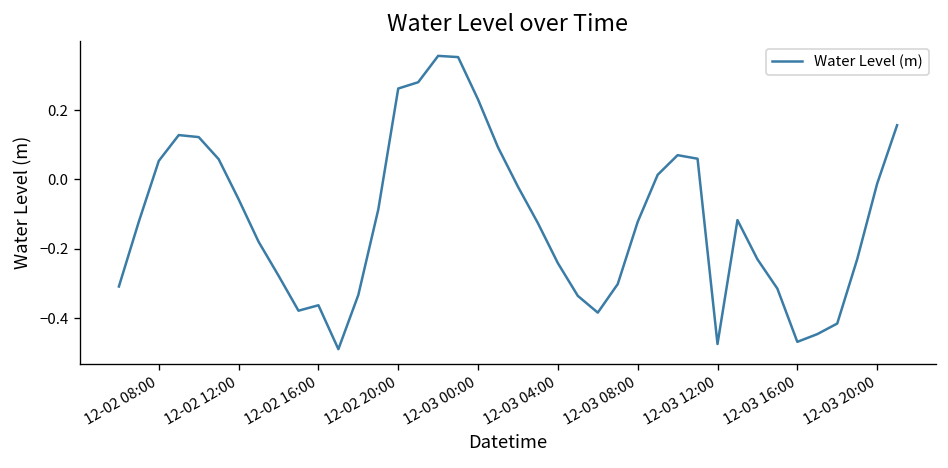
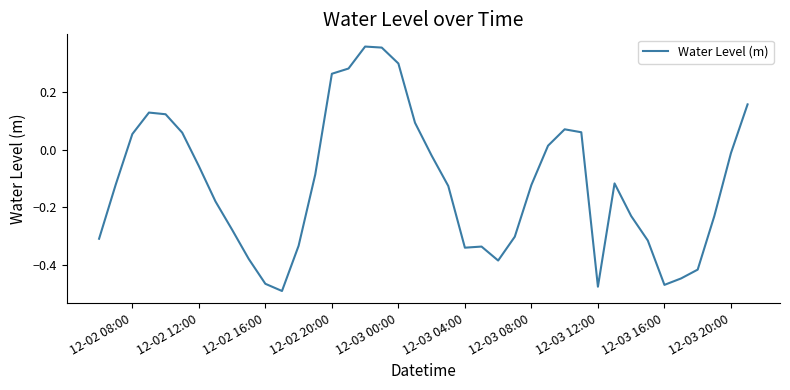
  {
    "12-02 08:00": 0.05,
    "12-02 12:00": -0.06,
-   "12-02 16:00": -0.36,
+   "12-02 16:00": -0.46,
    "12-02 20:00": 0.26,
-   "12-03 00:00": 0.23,
-   "12-03 04:00": -0.24,
+   "12-03 00:00": 0.30,
+   "12-03 04:00": -0.34,
    "12-03 08:00": -0.12,
    "12-03 12:00": -0.47,
    "12-03 16:00": -0.47,
    "12-03 20:00": -0.01
  }
